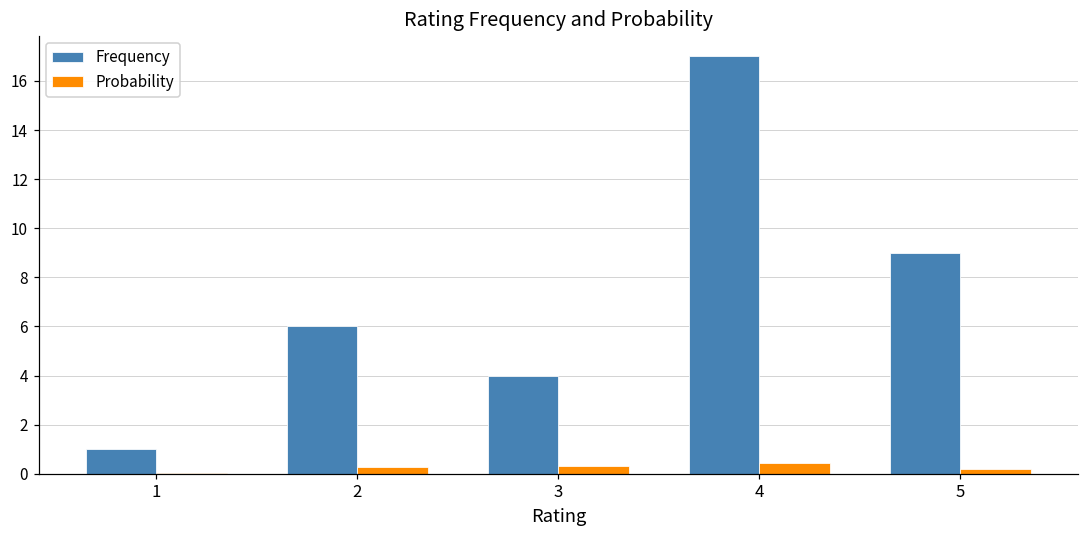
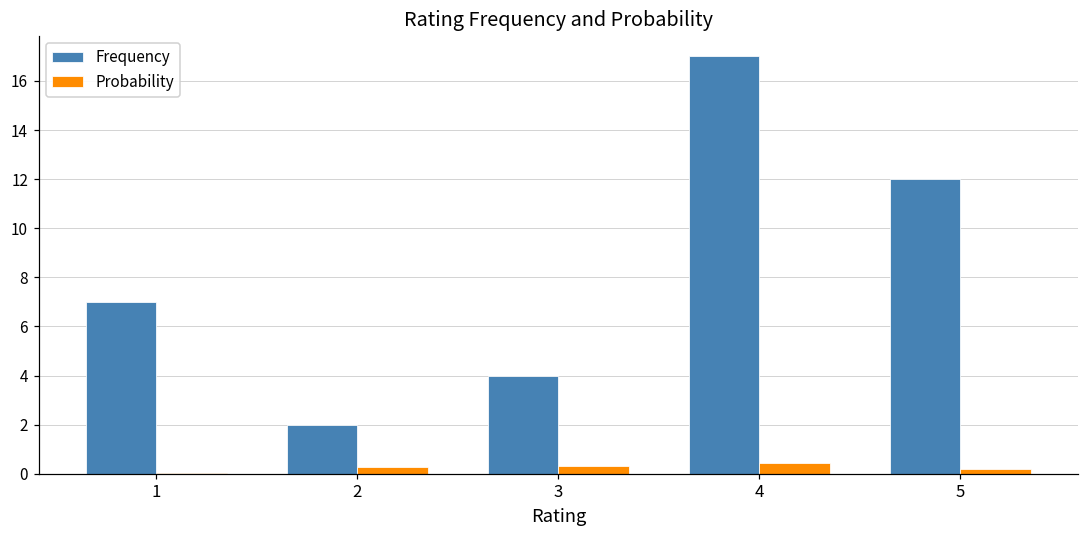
  {
    "Frequency": {
-     "1": 1,
-     "2": 6,
+     "1": 7,
+     "2": 2,
      "3": 4,
      "4": 17,
-     "5": 9
+     "5": 12
    },
    "Probability": {
      "2": 0.3,
      "3": 0.3,
      "4": 0.4,
      "5": 0.2
    }
  }
